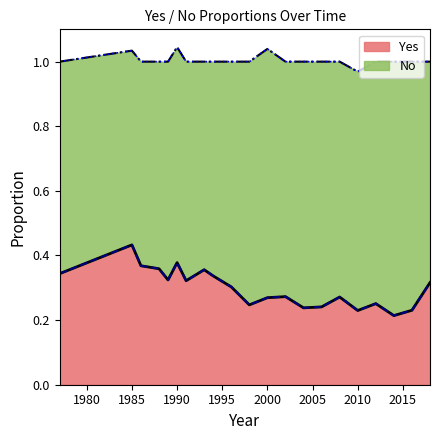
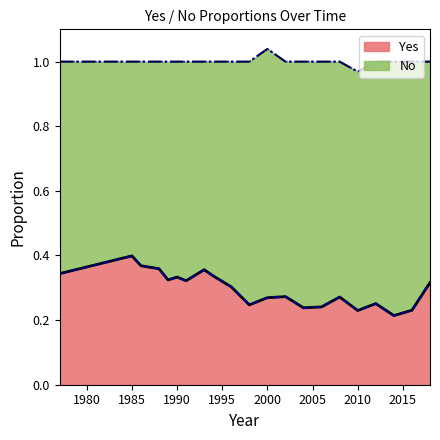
  {
    "Yes": {
-     "1985": 0.43,
-     "1990": 0.38,
+     "1985": 0.40,
+     "1990": 0.33,
      "2000": 0.27,
      "2010": 0.23
    },
    "No": {
      "1985": 0.60,
      "1990": 0.67,
      "2000": 0.77,
      "2010": 0.74
    }
  }
